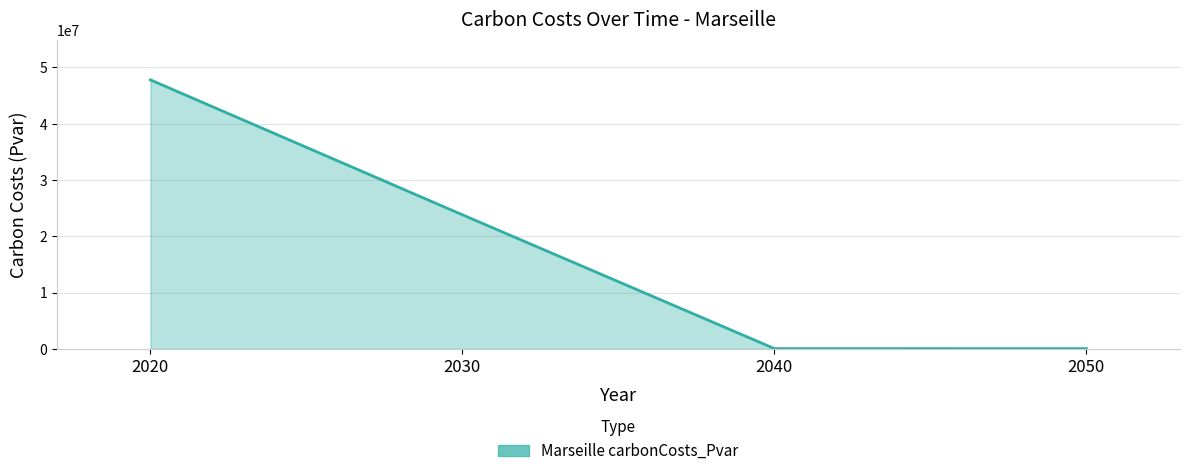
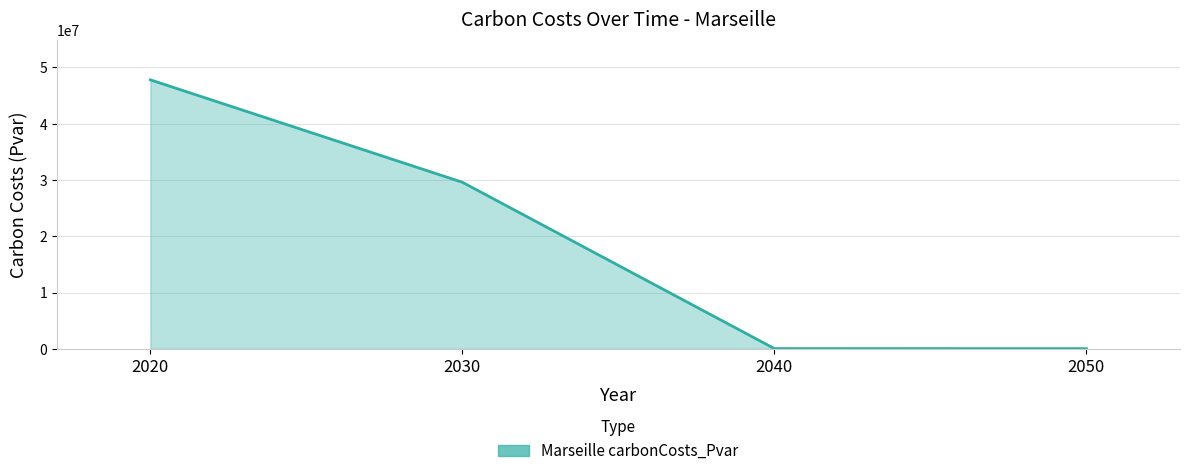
  {
    "2020": 48000000,
-   "2030": 24000000,
+   "2030": 30000000,
    "2040": 0,
    "2050": 0
  }
